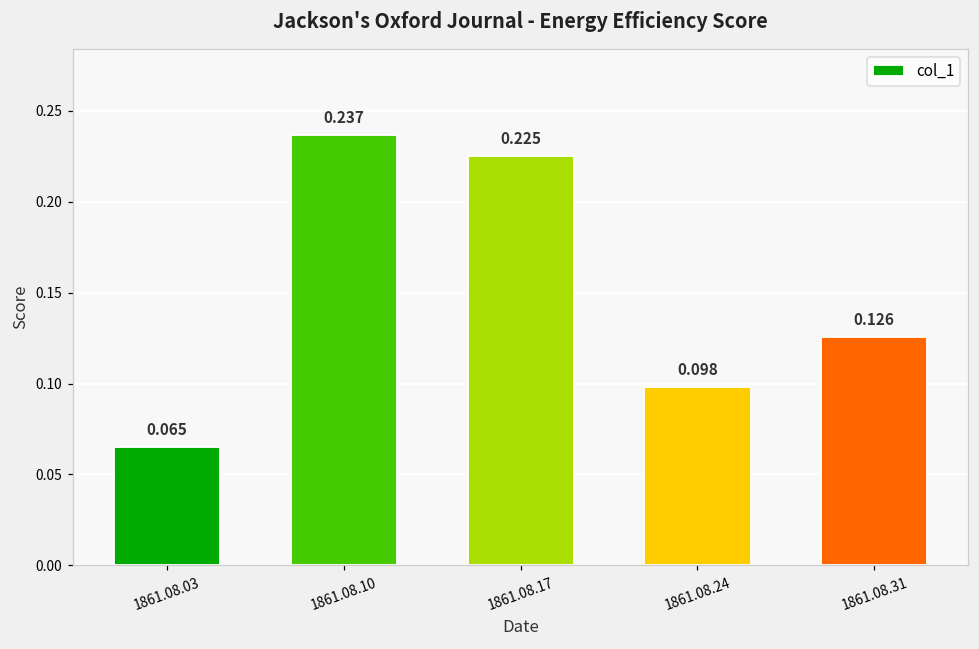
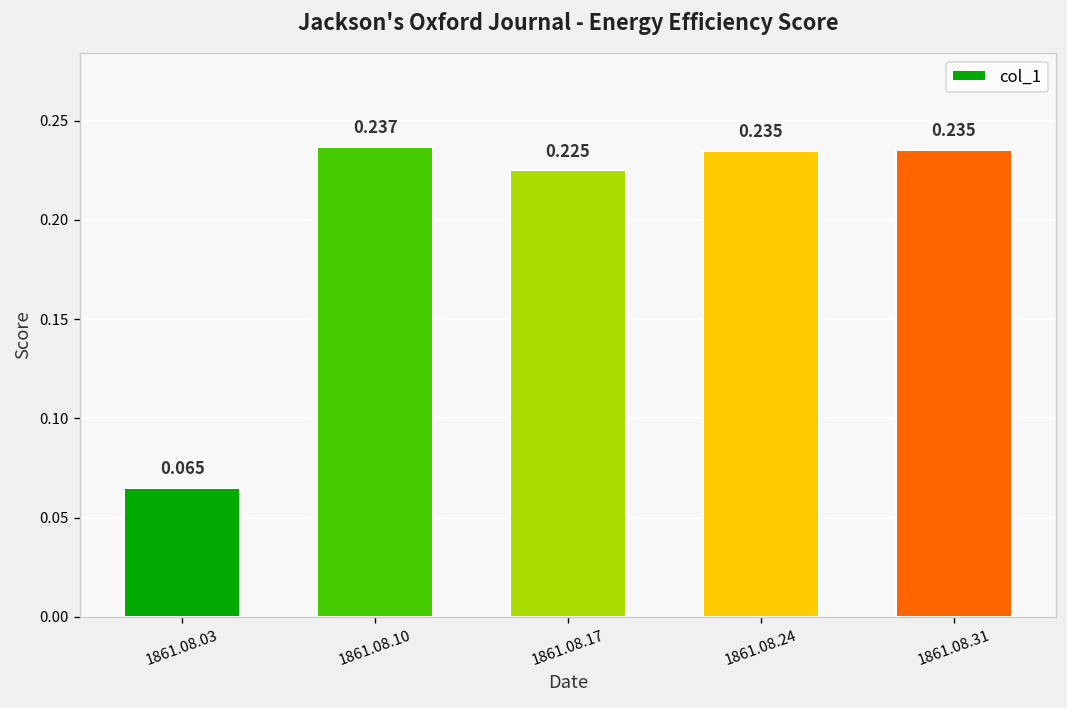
  {
    "1861.08.03": 0.065,
    "1861.08.10": 0.237,
    "1861.08.17": 0.225,
-   "1861.08.24": 0.098,
-   "1861.08.31": 0.126
+   "1861.08.24": 0.235,
+   "1861.08.31": 0.235
  }
